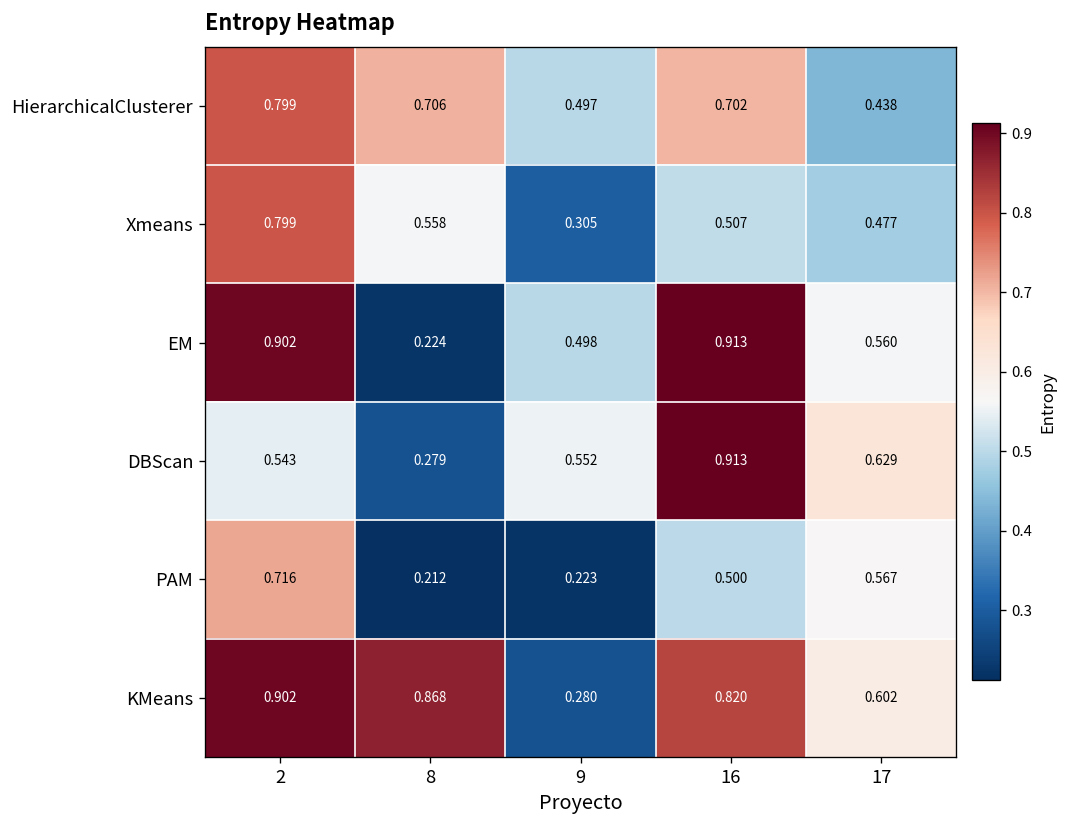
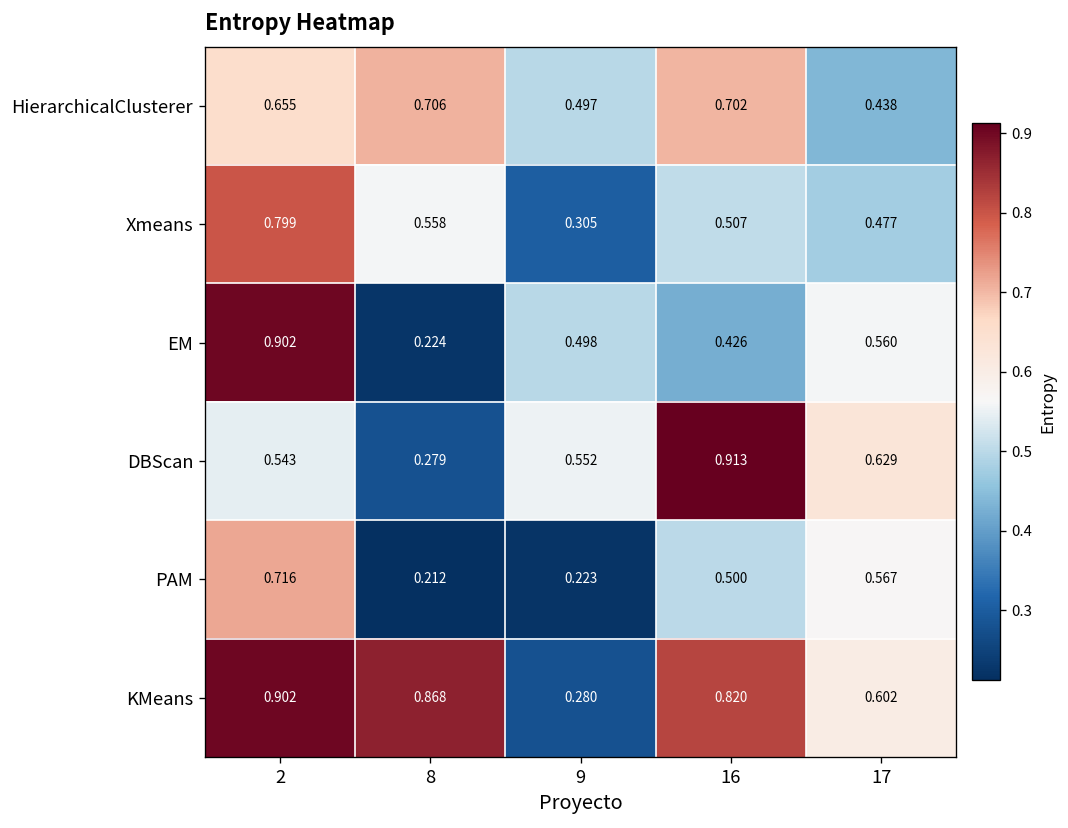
  {
    "HierarchicalClusterer": {
-     "2": 0.799,
+     "2": 0.655,
      "8": 0.706,
      "9": 0.497,
      "16": 0.702,
      "17": 0.438
    },
    "Xmeans": {
      "2": 0.799,
      "8": 0.558,
      "9": 0.305,
      "16": 0.507,
      "17": 0.477
    },
    "EM": {
      "2": 0.902,
      "8": 0.224,
      "9": 0.498,
-     "16": 0.913,
+     "16": 0.426,
      "17": 0.560
    },
    "DBScan": {
      "2": 0.543,
      "8": 0.279,
      "9": 0.552,
      "16": 0.913,
      "17": 0.629
    },
    "PAM": {
      "2": 0.716,
      "8": 0.212,
      "9": 0.223,
      "16": 0.500,
      "17": 0.567
    },
    "KMeans": {
      "2": 0.902,
      "8": 0.868,
      "9": 0.280,
      "16": 0.820,
      "17": 0.602
    }
  }
